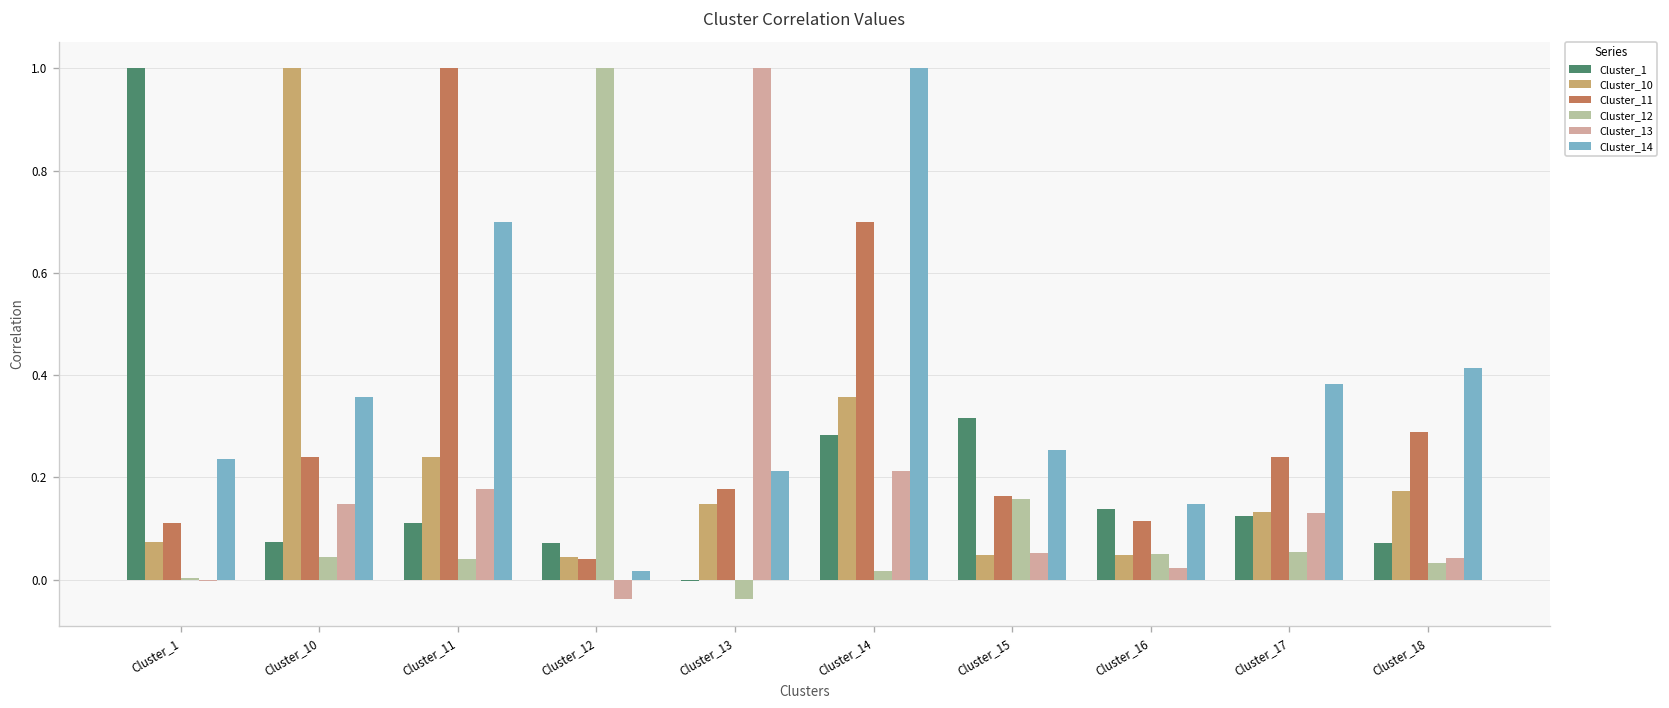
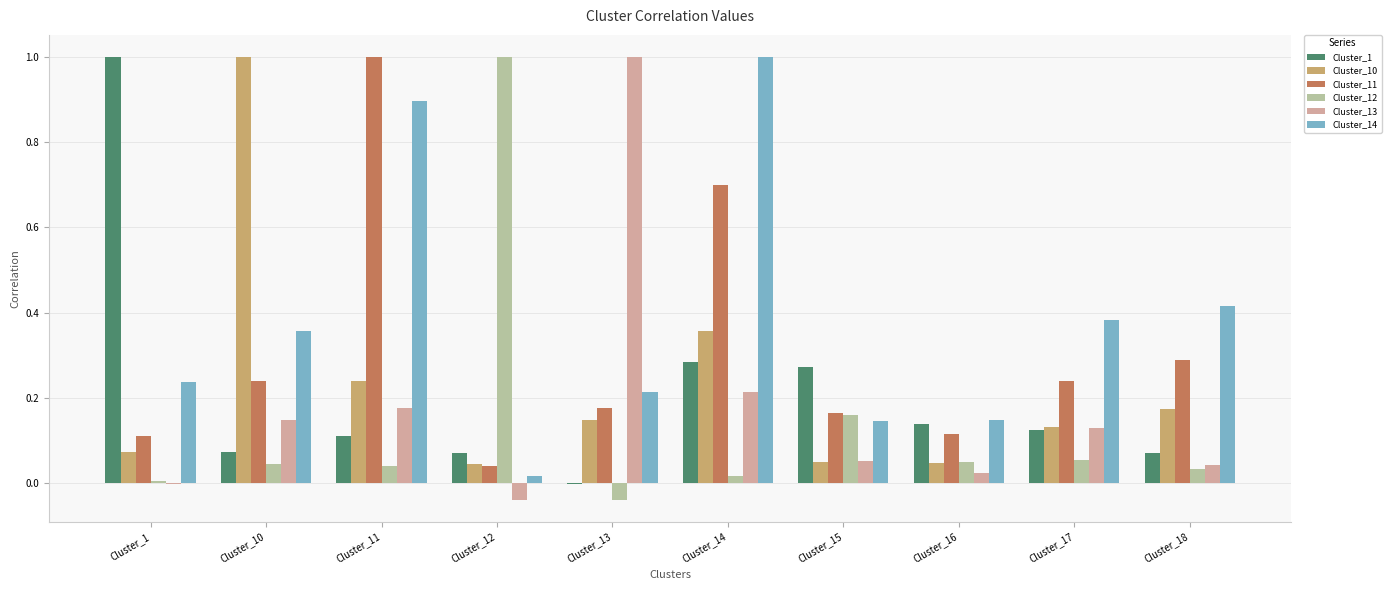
  {
    "Cluster_1": {
      "Cluster_1": 1.00,
      "Cluster_10": 0.07,
      "Cluster_11": 0.11,
      "Cluster_12": 0.07,
      "Cluster_14": 0.28,
-     "Cluster_15": 0.32,
+     "Cluster_15": 0.27,
      "Cluster_16": 0.14,
      "Cluster_17": 0.13,
      "Cluster_18": 0.07
    },
    "Cluster_14": {
      "Cluster_1": 0.24,
      "Cluster_10": 0.36,
-     "Cluster_11": 0.70,
+     "Cluster_11": 0.90,
      "Cluster_12": 0.02,
      "Cluster_13": 0.21,
      "Cluster_14": 1.00,
-     "Cluster_15": 0.25,
+     "Cluster_15": 0.15,
      "Cluster_16": 0.15,
      "Cluster_17": 0.38,
      "Cluster_18": 0.41
    }
  }
